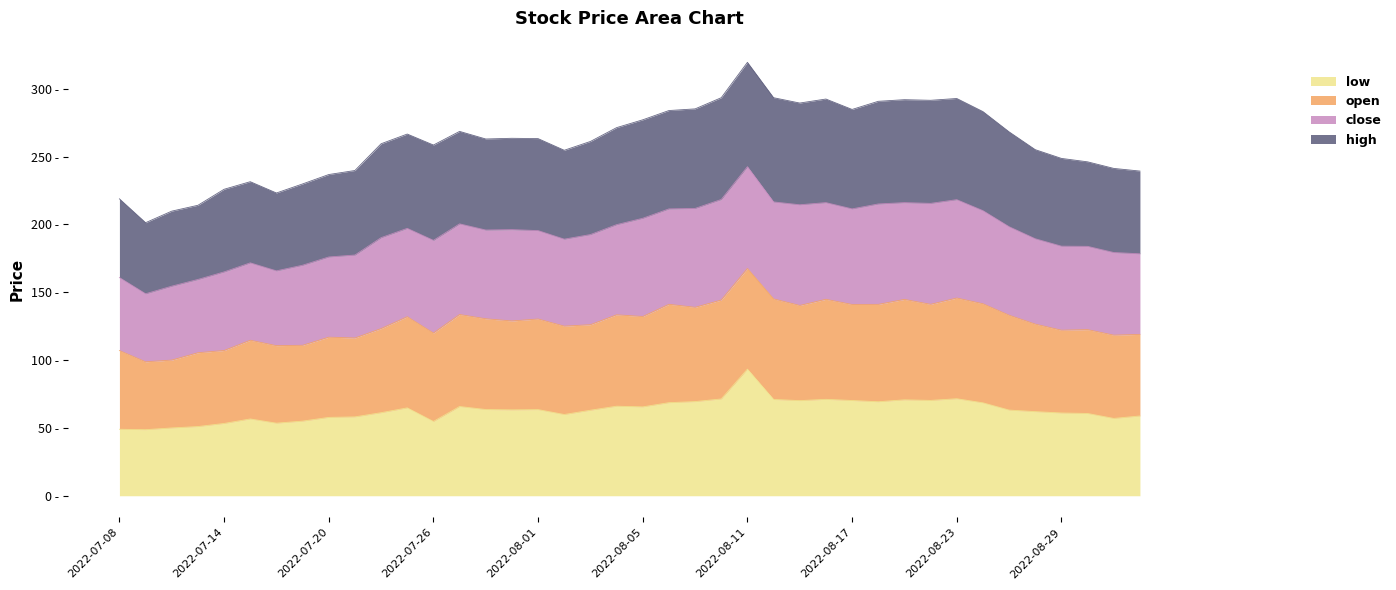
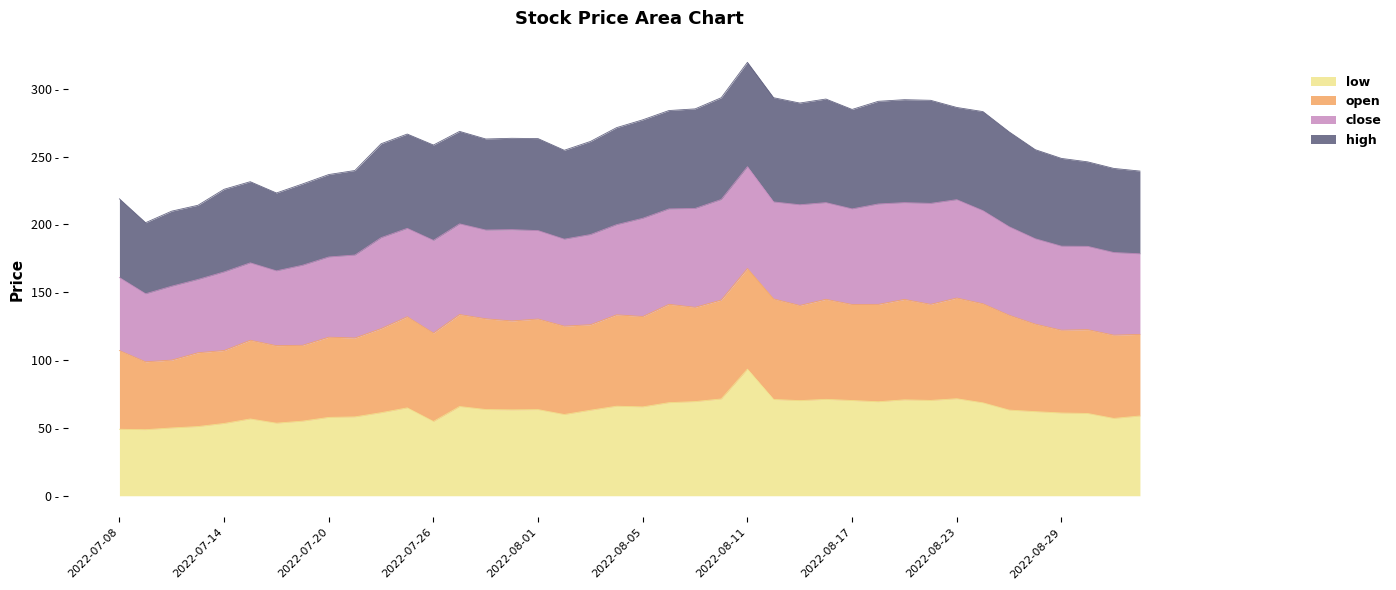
  {
    "low": {
      "2022-07-08": "49 -",
      "2022-07-14": "53 -",
      "2022-07-20": "58 -",
      "2022-07-26": "55 -",
      "2022-08-01": "63 -",
      "2022-08-05": "66 -",
      "2022-08-11": "93 -",
      "2022-08-17": "70 -",
      "2022-08-23": "72 -",
      "2022-08-29": "61 -"
    },
    "open": {
      "2022-07-08": "58 -",
      "2022-07-14": "54 -",
      "2022-07-20": "59 -",
      "2022-07-26": "65 -",
      "2022-08-01": "67 -",
      "2022-08-05": "67 -",
      "2022-08-11": "74 -",
      "2022-08-17": "71 -",
      "2022-08-23": "74 -",
      "2022-08-29": "61 -"
    },
    "close": {
      "2022-07-08": "54 -",
      "2022-07-14": "58 -",
      "2022-07-20": "59 -",
      "2022-07-26": "68 -",
      "2022-08-01": "65 -",
      "2022-08-05": "72 -",
      "2022-08-11": "75 -",
      "2022-08-17": "70 -",
      "2022-08-23": "72 -",
      "2022-08-29": "62 -"
    },
    "high": {
      "2022-07-08": "58 -",
      "2022-07-14": "61 -",
      "2022-07-20": "61 -",
      "2022-07-26": "70 -",
      "2022-08-01": "68 -",
      "2022-08-05": "73 -",
      "2022-08-11": "77 -",
      "2022-08-17": "73 -",
-     "2022-08-23": "75 -",
+     "2022-08-23": "68 -",
      "2022-08-29": "65 -"
    }
  }
